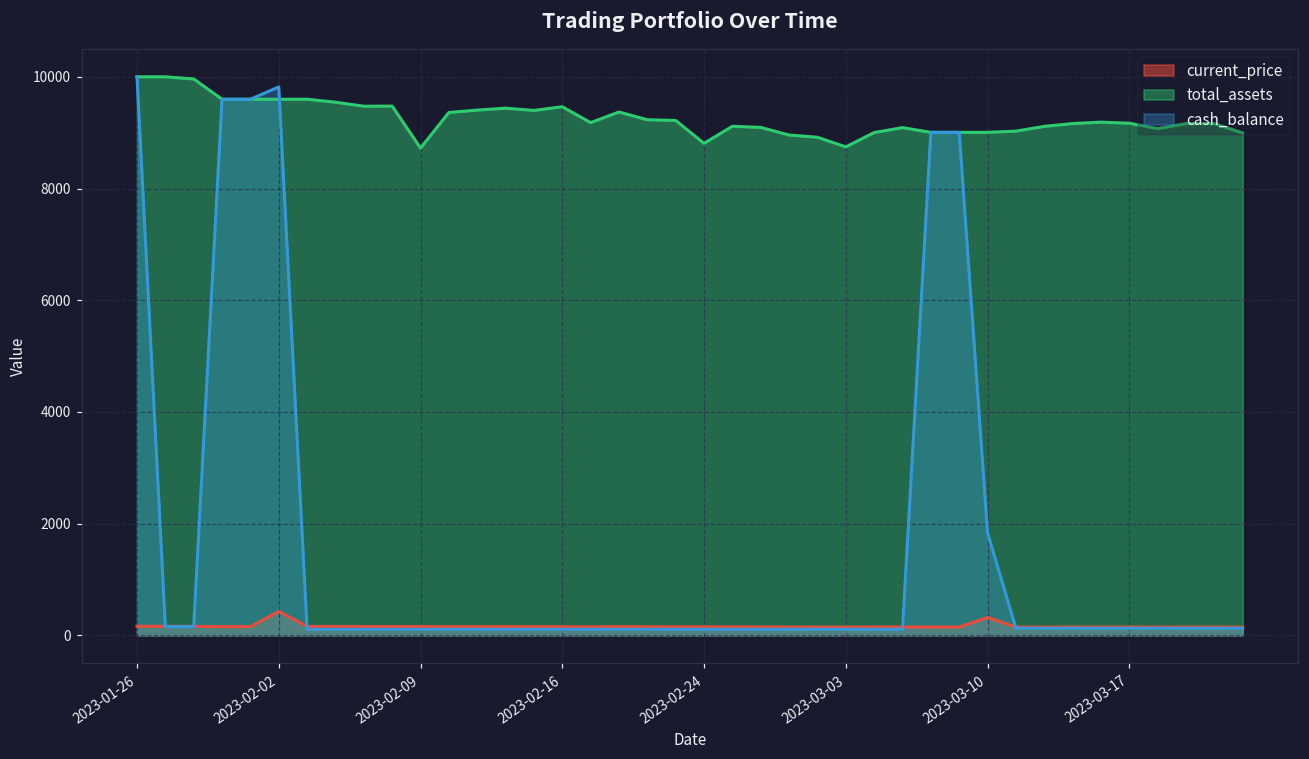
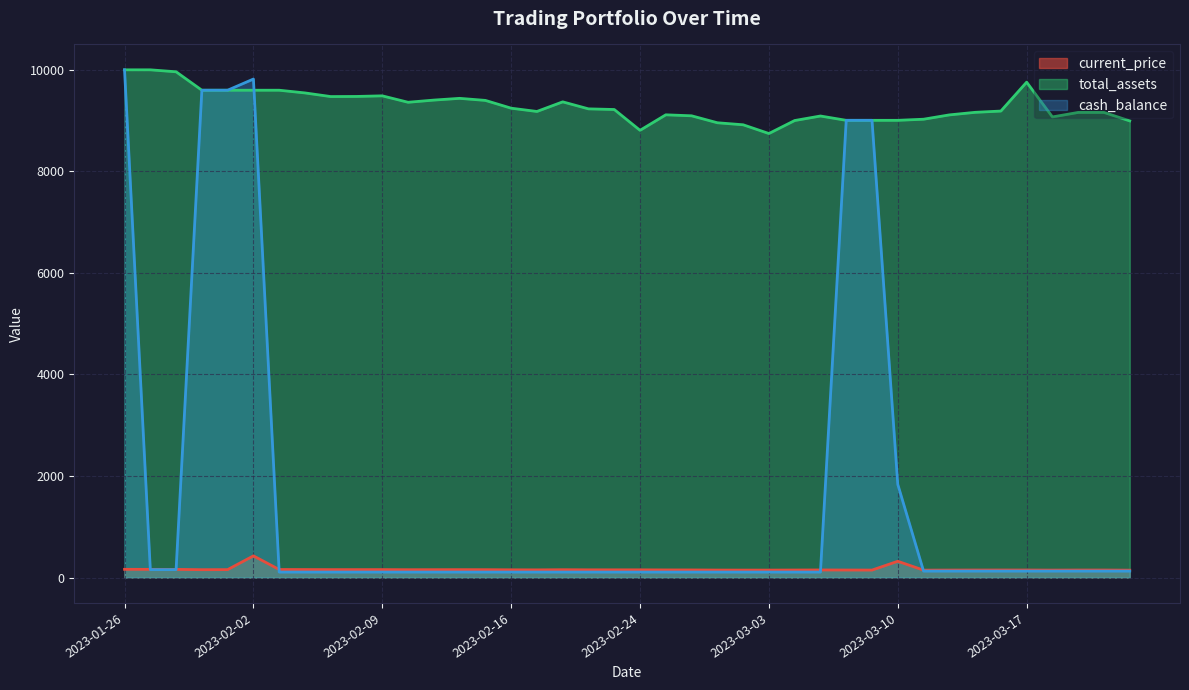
  {
    "current_price": {
      "2023-01-26": 200,
      "2023-02-02": 400,
      "2023-03-10": 300
    },
    "total_assets": {
      "2023-02-02": 9600,
-     "2023-02-09": 8700,
-     "2023-02-16": 9500,
+     "2023-02-09": 9500,
+     "2023-02-16": 9200,
      "2023-02-24": 8800,
      "2023-03-03": 8700,
      "2023-03-10": 9000,
-     "2023-03-17": 9200
+     "2023-03-17": 9800
    },
    "cash_balance": {
      "2023-02-02": 9800,
      "2023-03-10": 1800
    }
  }
